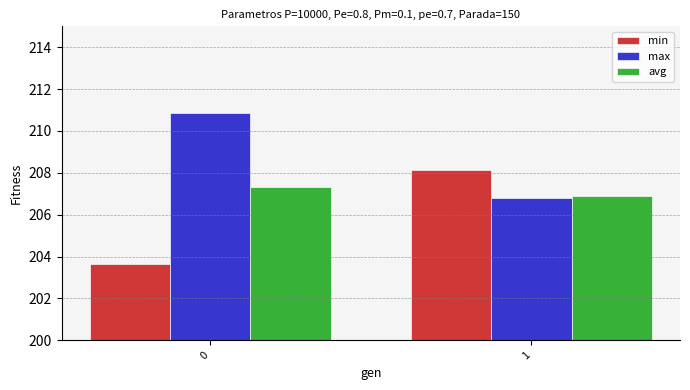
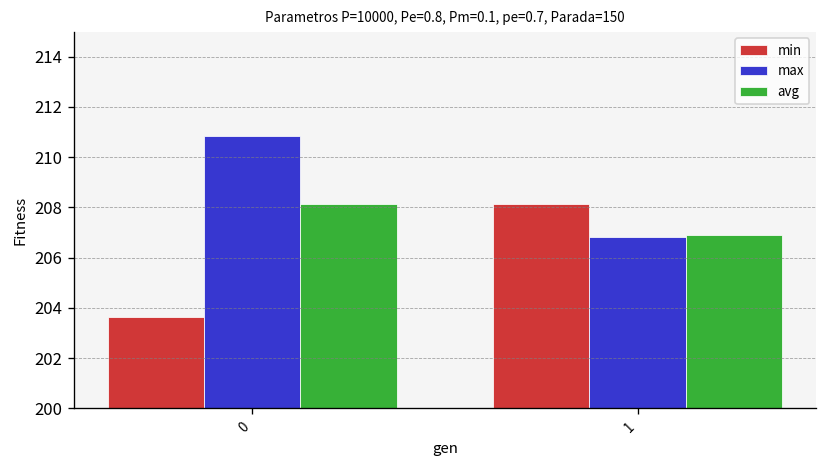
  {
    "min": {
      "0": 203.6,
      "1": 208.1
    },
    "max": {
      "0": 210.8,
      "1": 206.8
    },
    "avg": {
-     "0": 207.3,
+     "0": 208.1,
      "1": 206.9
    }
  }
